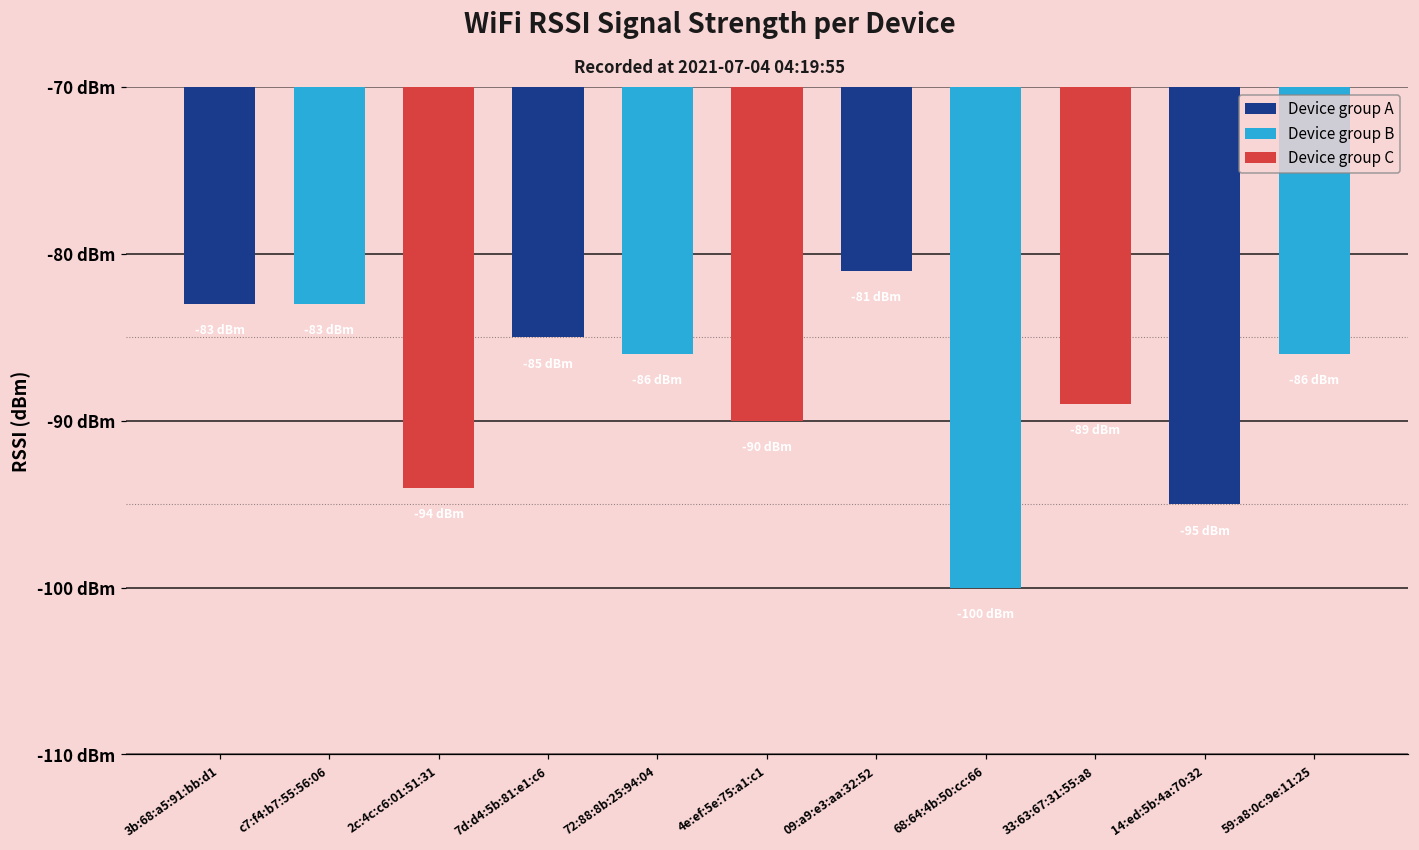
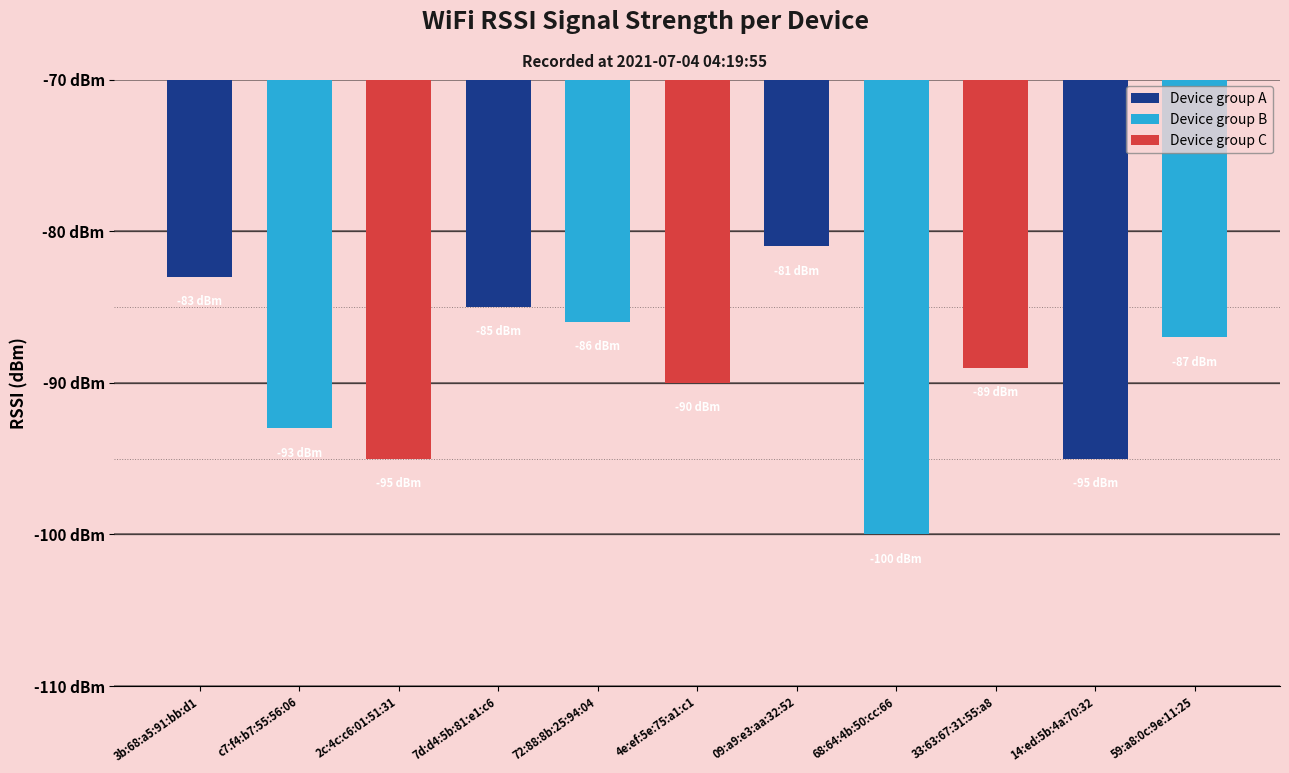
  {
    "3b:68:a5:91:bb:d1": "-83 dBm",
-   "c7:f4:b7:55:56:06": "-83 dBm",
-   "2c:4c:c6:01:51:31": "-94 dBm",
+   "c7:f4:b7:55:56:06": "-93 dBm",
+   "2c:4c:c6:01:51:31": "-95 dBm",
    "7d:d4:5b:81:e1:c6": "-85 dBm",
    "72:88:8b:25:94:04": "-86 dBm",
    "4e:ef:5e:75:a1:c1": "-90 dBm",
    "09:a9:e3:aa:32:52": "-81 dBm",
    "68:64:4b:50:cc:66": "-100 dBm",
    "33:63:67:31:55:a8": "-89 dBm",
    "14:ed:5b:4a:70:32": "-95 dBm",
-   "59:a8:0c:9e:11:25": "-86 dBm"
+   "59:a8:0c:9e:11:25": "-87 dBm"
  }
